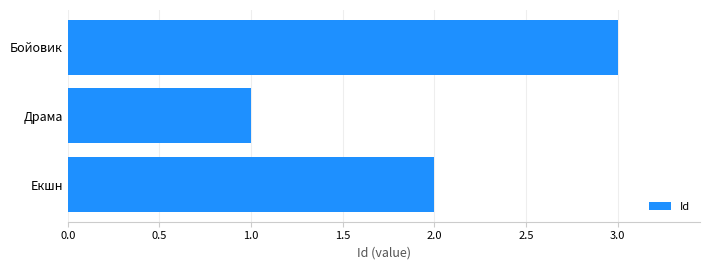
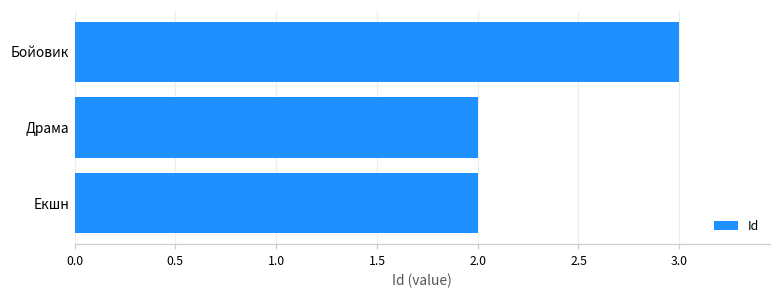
  {
    "Бойовик": 3,
-   "Драма": 1,
+   "Драма": 2,
    "Екшн": 2
  }
